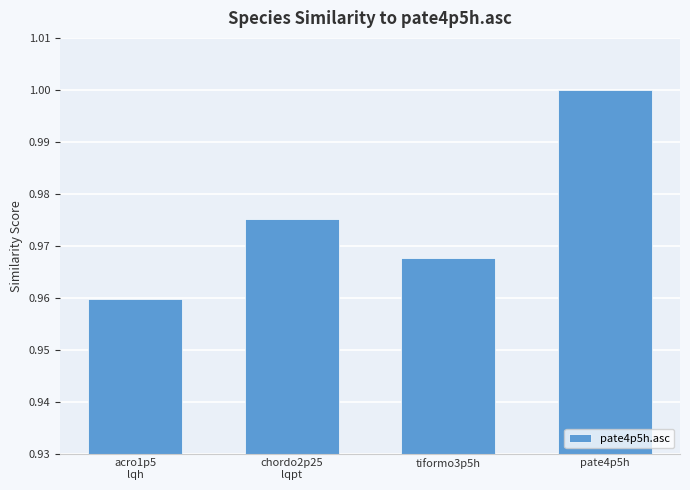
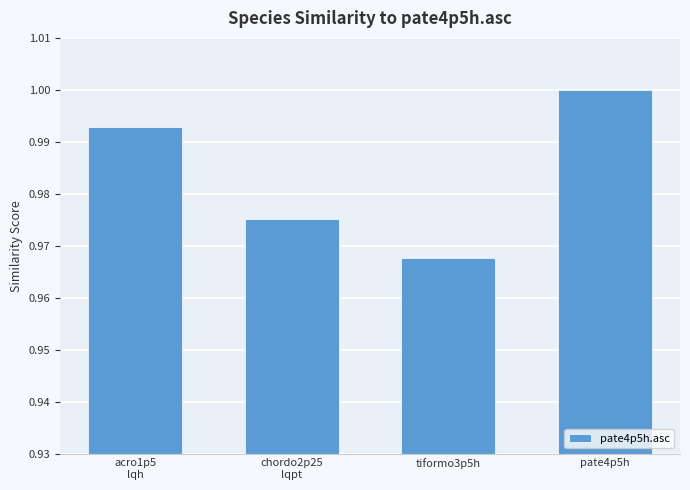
  {
-   "acro1p5 lqh": 0.960,
+   "acro1p5 lqh": 0.993,
    "chordo2p25 lqpt": 0.975,
    "tiformo3p5h": 0.968,
    "pate4p5h": 1.000
  }
